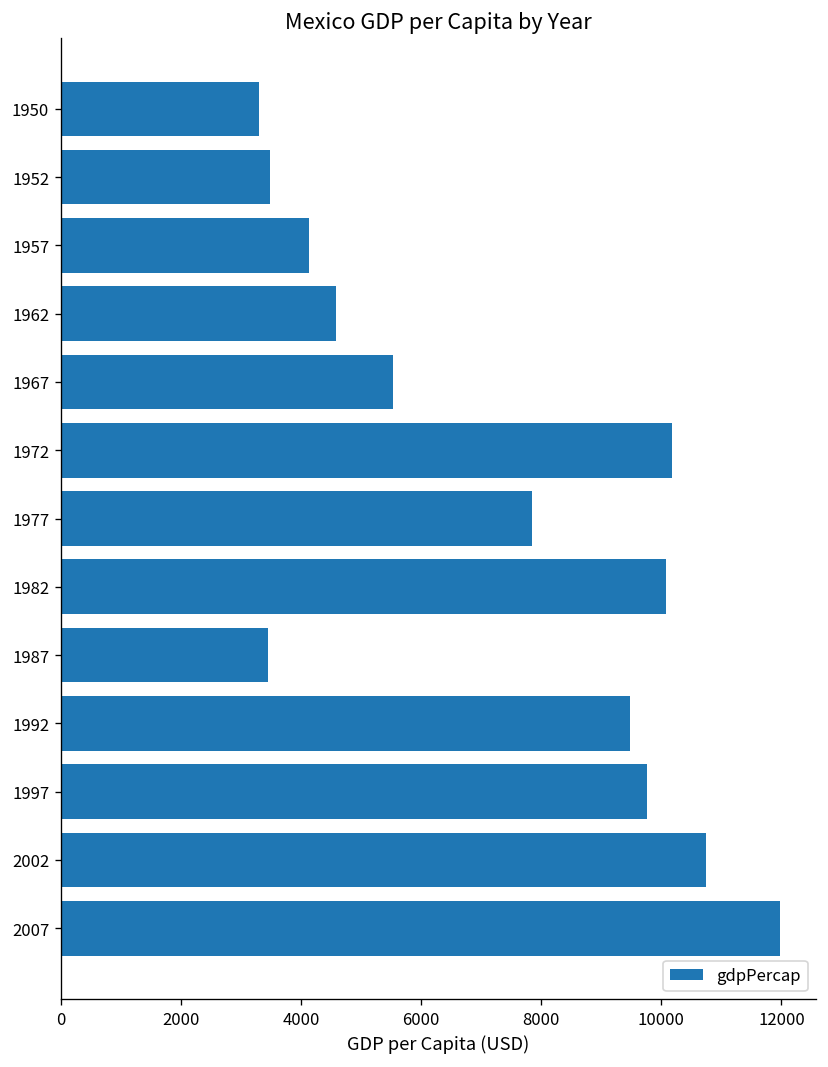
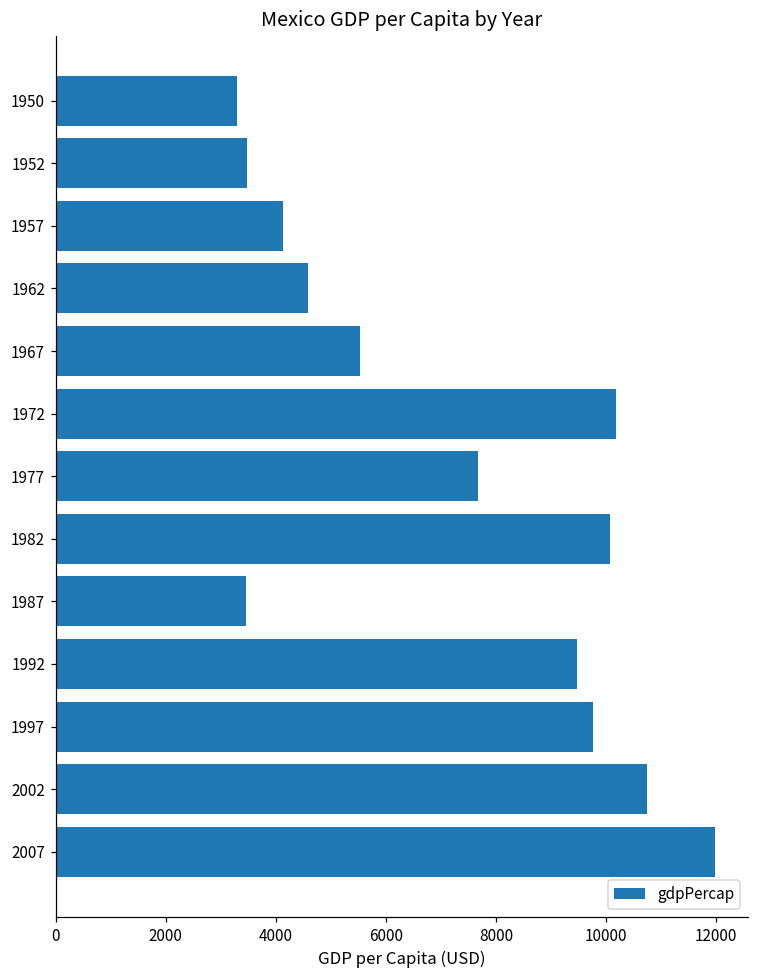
  {
    "1950": 3300,
    "1952": 3500,
    "1957": 4100,
    "1962": 4600,
    "1967": 5500,
    "1972": 10200,
-   "1977": 7800,
+   "1977": 7700,
    "1982": 10100,
    "1987": 3500,
    "1992": 9500,
    "1997": 9800,
    "2002": 10700,
    "2007": 12000
  }
